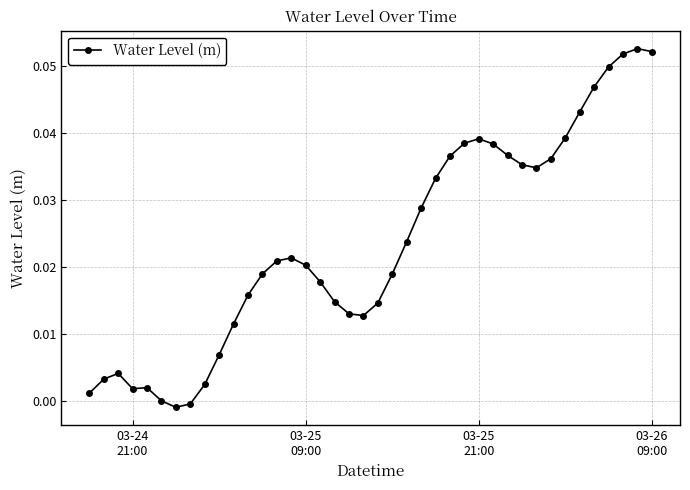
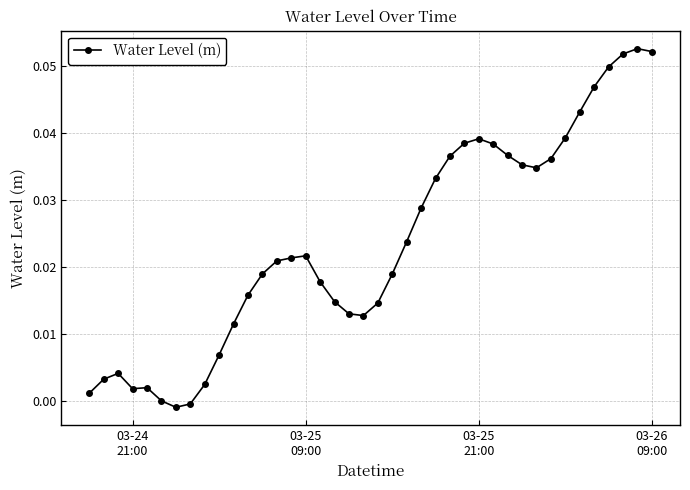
  {
    "03-24 21:00": 0.002,
-   "03-25 09:00": 0.020,
+   "03-25 09:00": 0.022,
    "03-25 21:00": 0.039,
    "03-26 09:00": 0.052
  }
